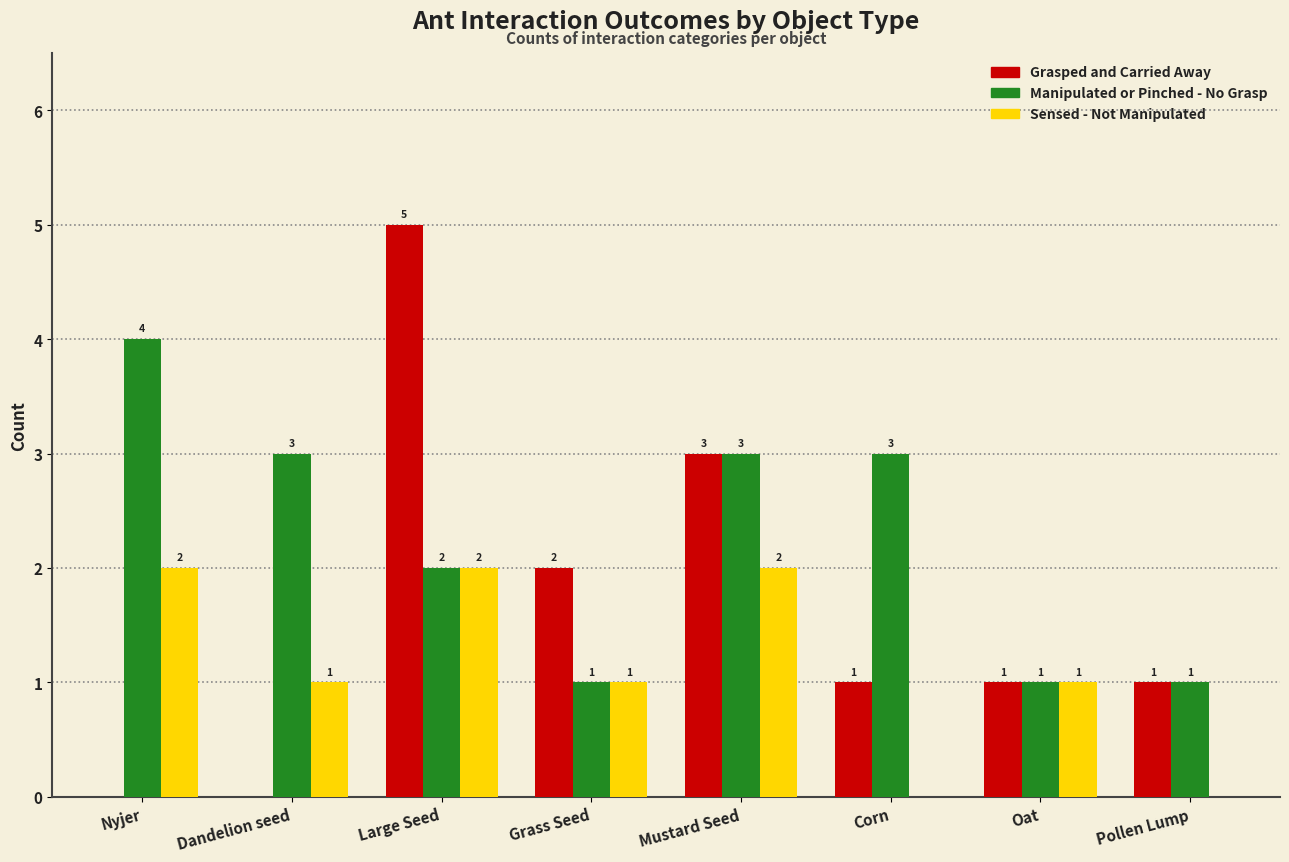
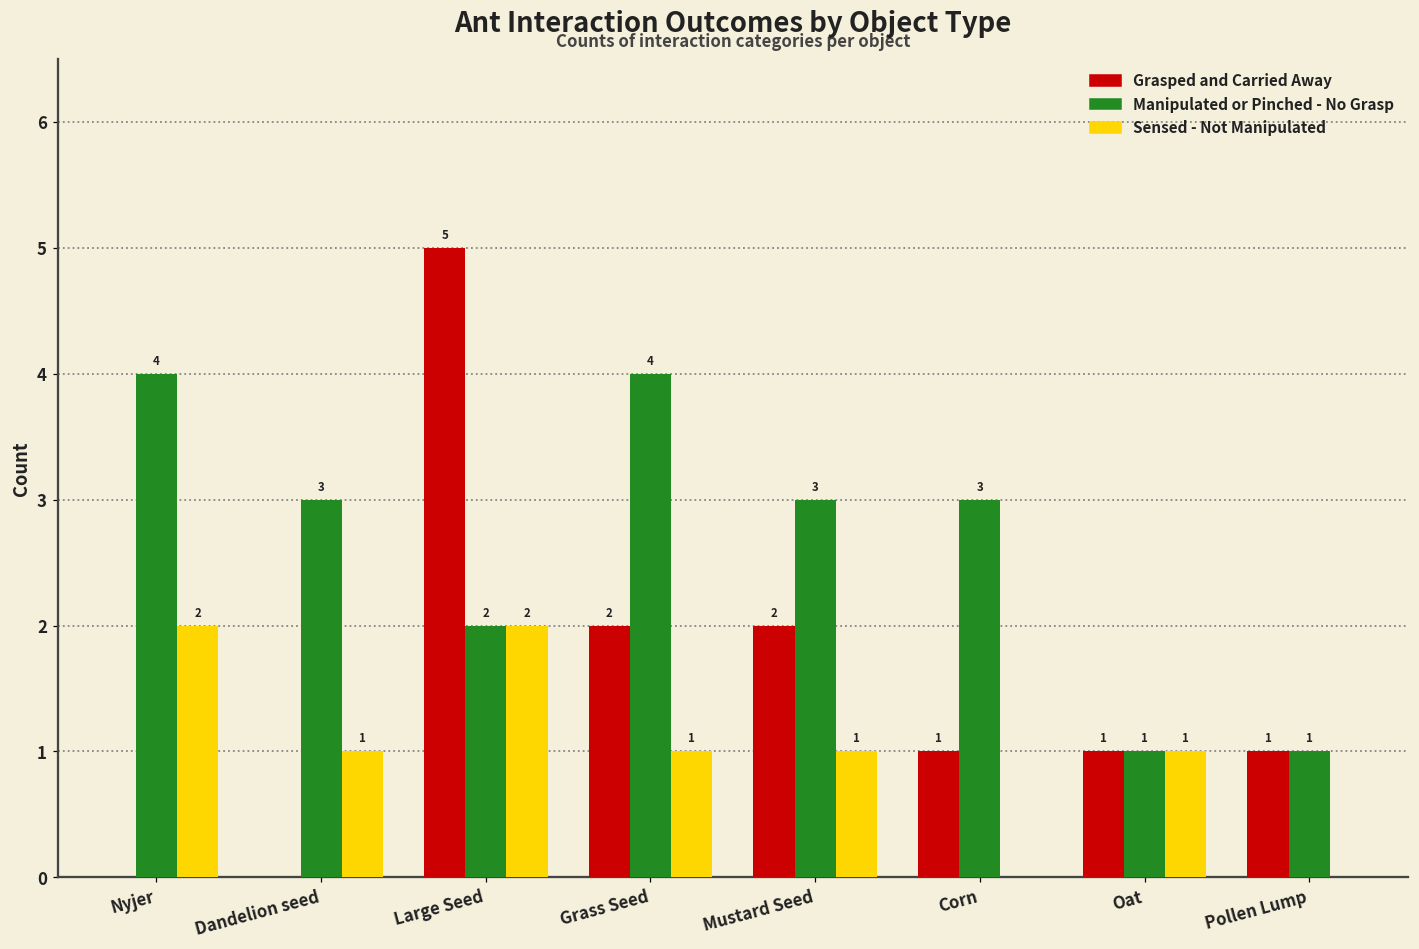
  {
    "Grasped and Carried Away": {
      "Large Seed": 5,
      "Grass Seed": 2,
-     "Mustard Seed": 3,
+     "Mustard Seed": 2,
      "Corn": 1,
      "Oat": 1,
      "Pollen Lump": 1
    },
    "Manipulated or Pinched - No Grasp": {
      "Nyjer": 4,
      "Dandelion seed": 3,
      "Large Seed": 2,
-     "Grass Seed": 1,
+     "Grass Seed": 4,
      "Mustard Seed": 3,
      "Corn": 3,
      "Oat": 1,
      "Pollen Lump": 1
    },
    "Sensed - Not Manipulated": {
      "Nyjer": 2,
      "Dandelion seed": 1,
      "Large Seed": 2,
      "Grass Seed": 1,
-     "Mustard Seed": 2,
+     "Mustard Seed": 1,
      "Oat": 1
    }
  }
